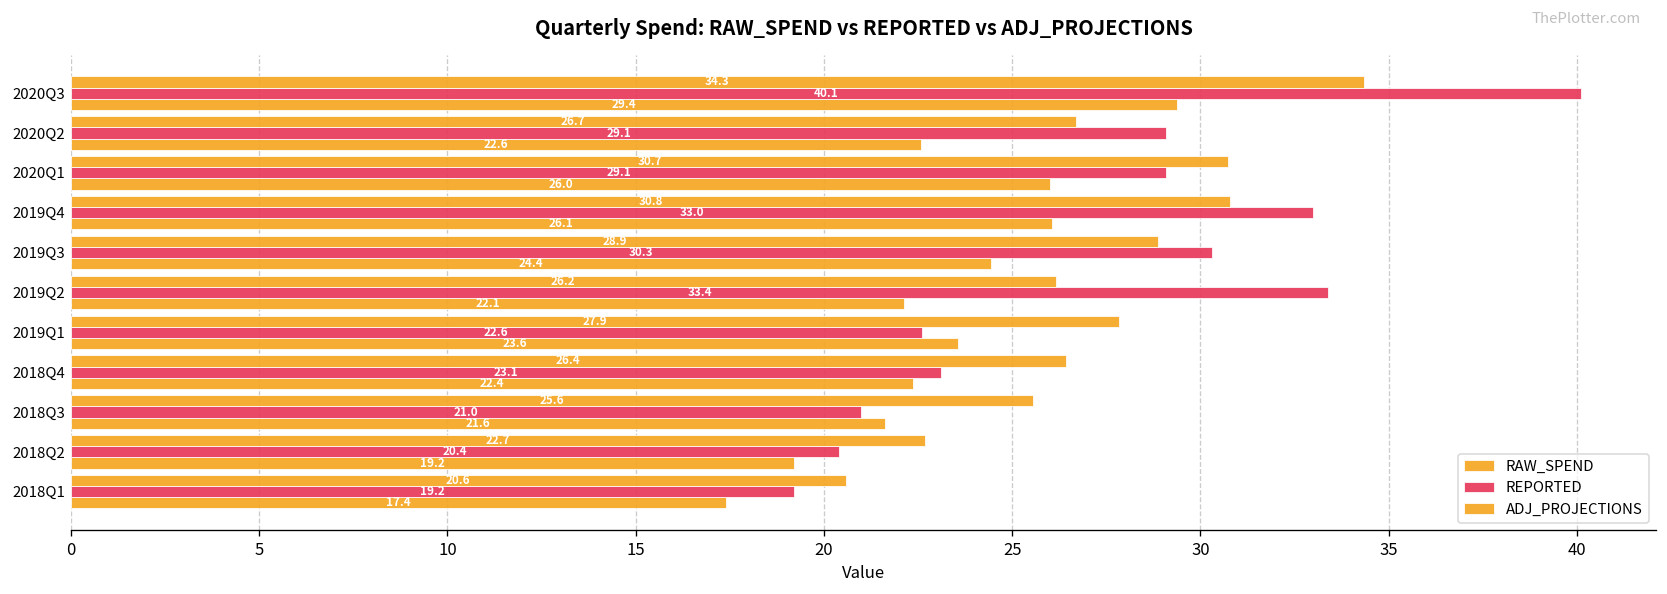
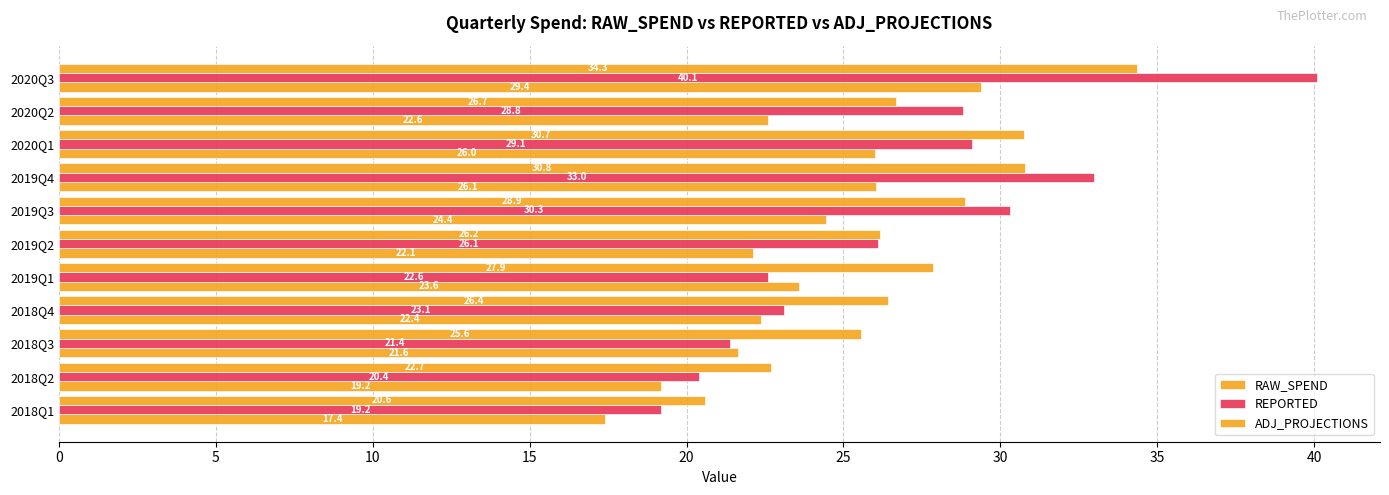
  {
    "REPORTED": {
      "2020Q3": 40.1,
-     "2020Q2": 29.1,
+     "2020Q2": 28.8,
      "2020Q1": 29.1,
      "2019Q4": 33.0,
      "2019Q3": 30.3,
-     "2019Q2": 33.4,
+     "2019Q2": 26.1,
      "2019Q1": 22.6,
      "2018Q4": 23.1,
-     "2018Q3": 21.0,
+     "2018Q3": 21.4,
      "2018Q2": 20.4,
      "2018Q1": 19.2
    }
  }
